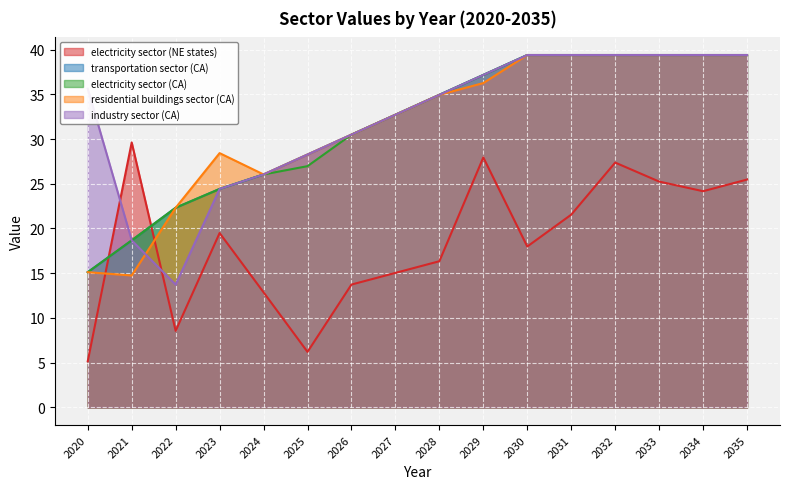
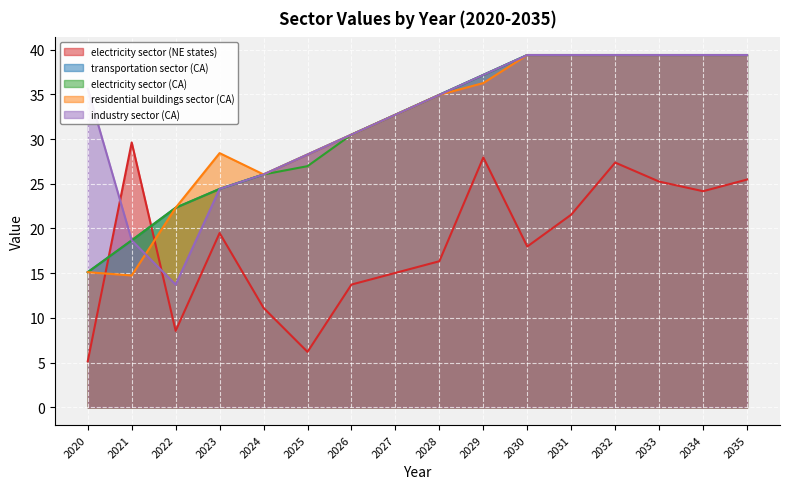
  {
    "electricity sector (NE states)": {
      "2020": 5,
      "2021": 30,
      "2022": 9,
      "2023": 19,
-     "2024": 13,
+     "2024": 11,
      "2025": 6,
      "2026": 14,
      "2027": 15,
      "2028": 16,
      "2029": 28,
      "2030": 18,
      "2031": 22,
      "2032": 27,
      "2033": 25,
      "2034": 24,
      "2035": 25
    },
    "electricity sector (CA)": {
      "2025": 27
    },
    "residential buildings sector (CA)": {
      "2021": 15,
      "2023": 28,
      "2029": 36
    },
    "industry sector (CA)": {
      "2022": 14
    }
  }
